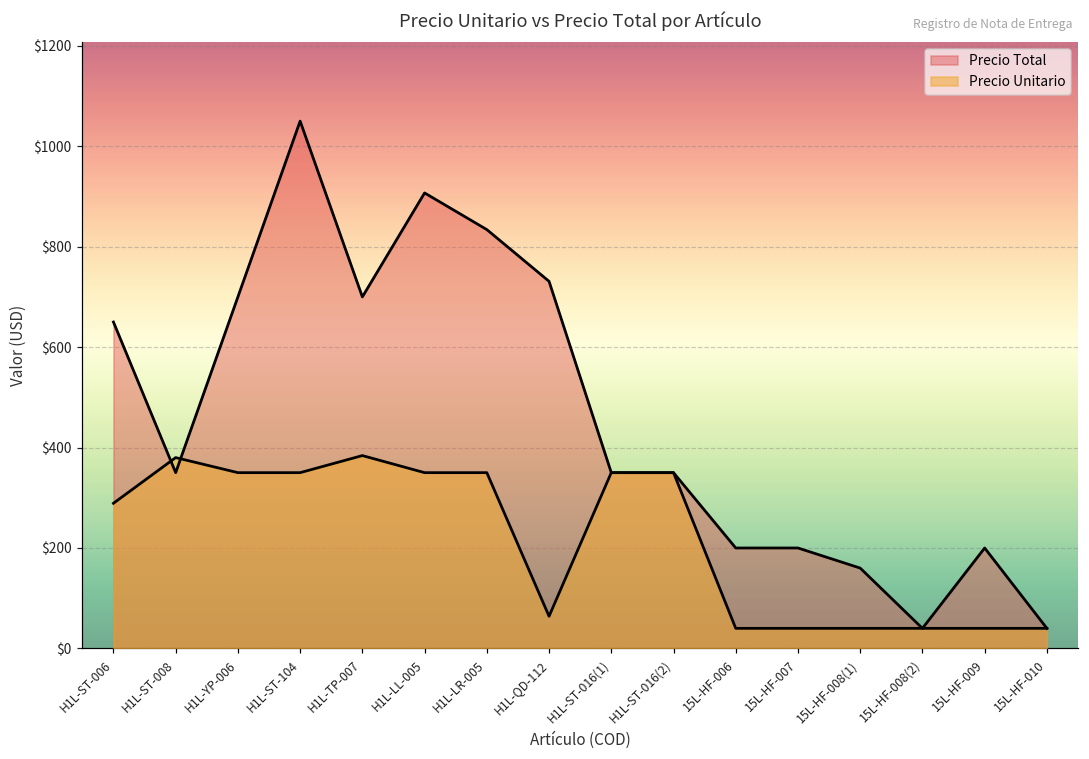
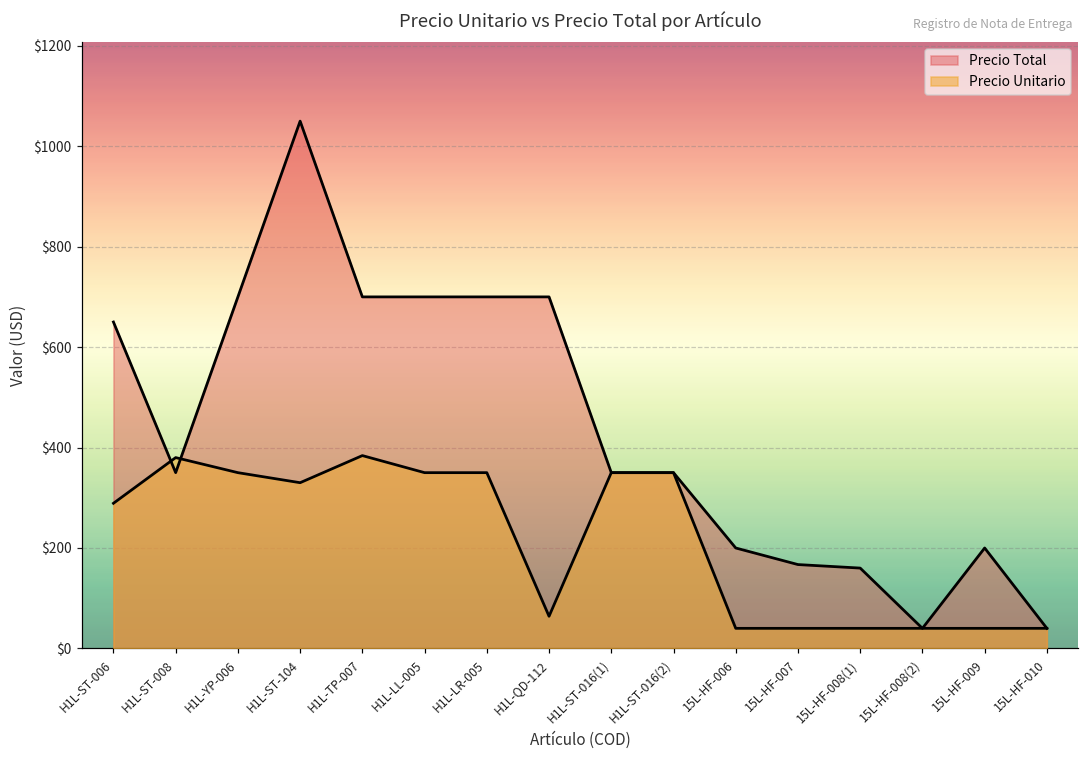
  {
    "Precio Total": {
      "H1L-ST-006": "$650",
      "H1L-ST-008": "$350",
      "H1L-YP-006": "$700",
      "H1L-ST-104": "$1050",
      "H1L-TP-007": "$700",
-     "H1L-LL-005": "$910",
-     "H1L-LR-005": "$830",
-     "H1L-QD-112": "$730",
+     "H1L-LL-005": "$700",
+     "H1L-LR-005": "$700",
+     "H1L-QD-112": "$700",
      "15L-HF-006": "$200",
-     "15L-HF-007": "$200",
+     "15L-HF-007": "$170",
      "15L-HF-008(1)": "$160",
      "15L-HF-009": "$200"
    },
    "Precio Unitario": {
      "H1L-ST-006": "$290",
      "H1L-ST-008": "$380",
      "H1L-YP-006": "$350",
-     "H1L-ST-104": "$350",
+     "H1L-ST-104": "$330",
      "H1L-TP-007": "$380",
      "H1L-LL-005": "$350",
      "H1L-LR-005": "$350",
      "H1L-QD-112": "$60",
      "15L-HF-006": "$40",
      "15L-HF-007": "$40",
      "15L-HF-008(1)": "$40",
      "15L-HF-009": "$40"
    }
  }
